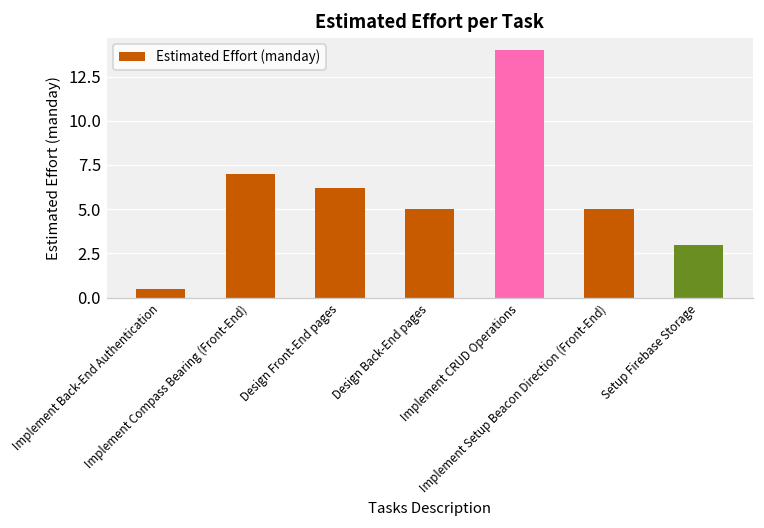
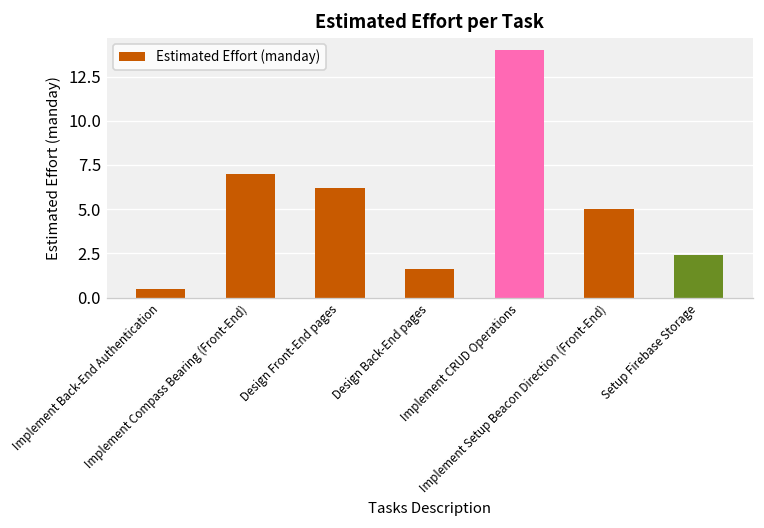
  {
    "Implement Back-End Authentication": 0.5,
    "Implement Compass Bearing (Front-End)": 7.0,
    "Design Front-End pages": 6.2,
-   "Design Back-End pages": 5.0,
+   "Design Back-End pages": 1.6,
    "Implement CRUD Operations": 14.0,
    "Implement Setup Beacon Direction (Front-End)": 5.0,
-   "Setup Firebase Storage": 3.0
+   "Setup Firebase Storage": 2.4
  }
